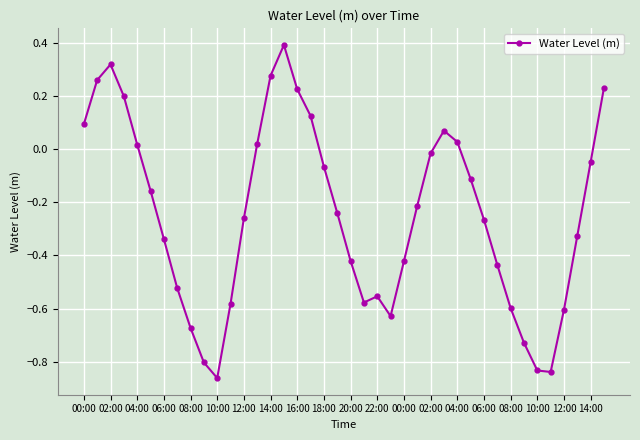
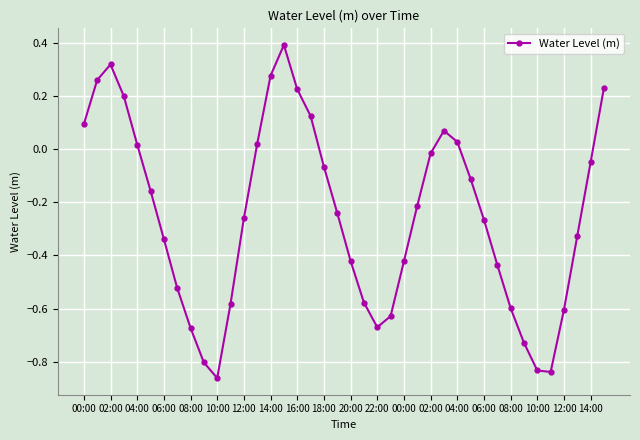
  {
    "16:00": 0.22,
    "18:00": -0.07,
    "20:00": -0.42,
-   "22:00": -0.55
+   "22:00": -0.67
  }
